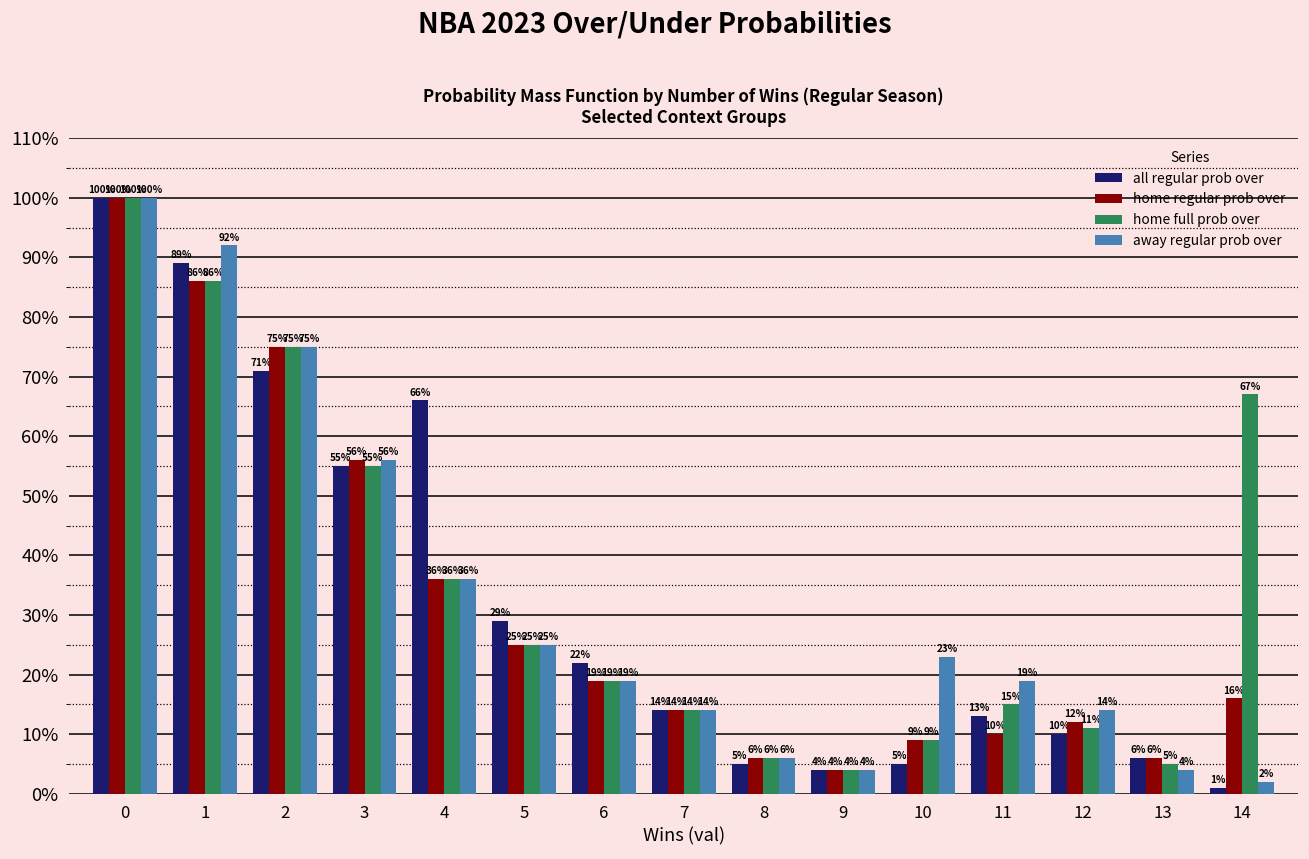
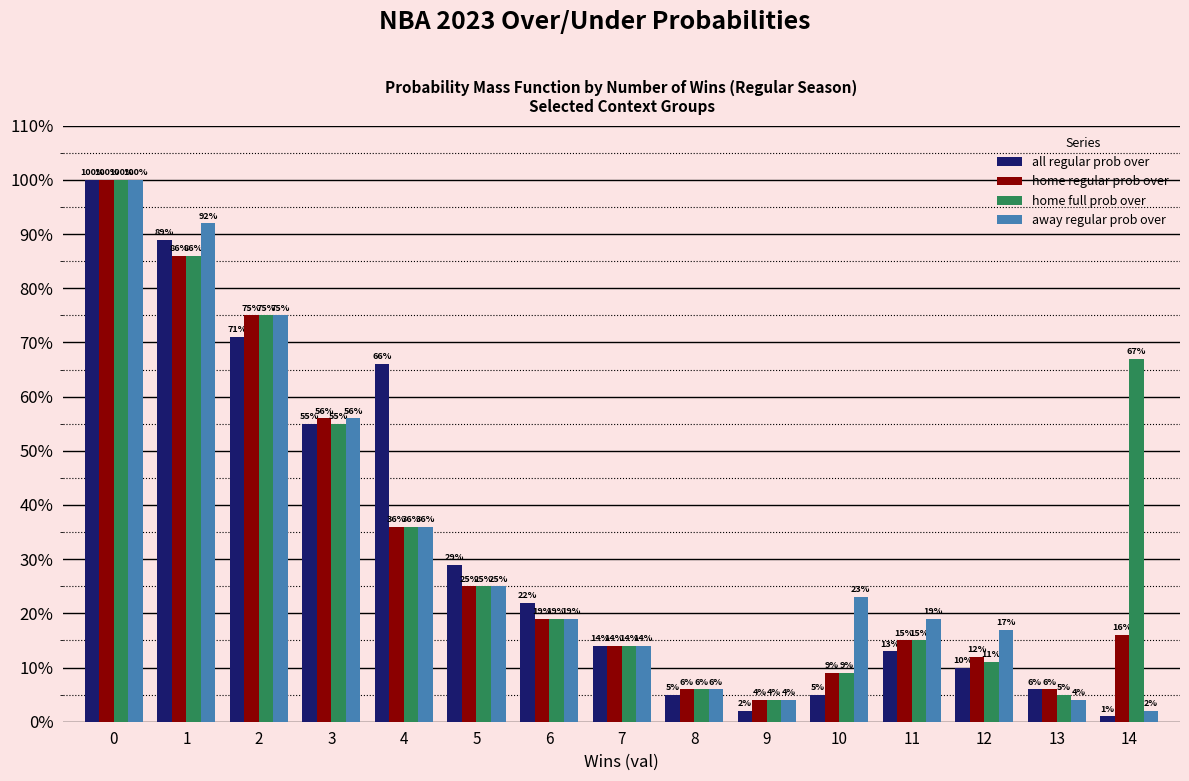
  {
    "all regular prob over": {
      "1": "89%",
      "2": "71%",
      "3": "55%",
      "4": "66%",
      "5": "29%",
      "6": "22%",
      "8": "5%",
-     "9": "4%",
+     "9": "2%",
      "10": "5%",
      "11": "13%",
      "12": "10%",
      "13": "6%",
      "14": "1%"
    },
    "home regular prob over": {
      "3": "56%",
      "8": "6%",
      "9": "4%",
      "10": "9%",
-     "11": "10%",
+     "11": "15%",
      "12": "12%",
      "13": "6%",
      "14": "16%"
    },
    "home full prob over": {
      "3": "55%",
      "8": "6%",
      "9": "4%",
      "10": "9%",
      "11": "15%",
      "12": "11%",
      "13": "5%",
      "14": "67%"
    },
    "away regular prob over": {
      "1": "92%",
      "3": "56%",
      "8": "6%",
      "9": "4%",
      "10": "23%",
      "11": "19%",
-     "12": "14%",
+     "12": "17%",
      "13": "4%",
      "14": "2%"
    }
  }
